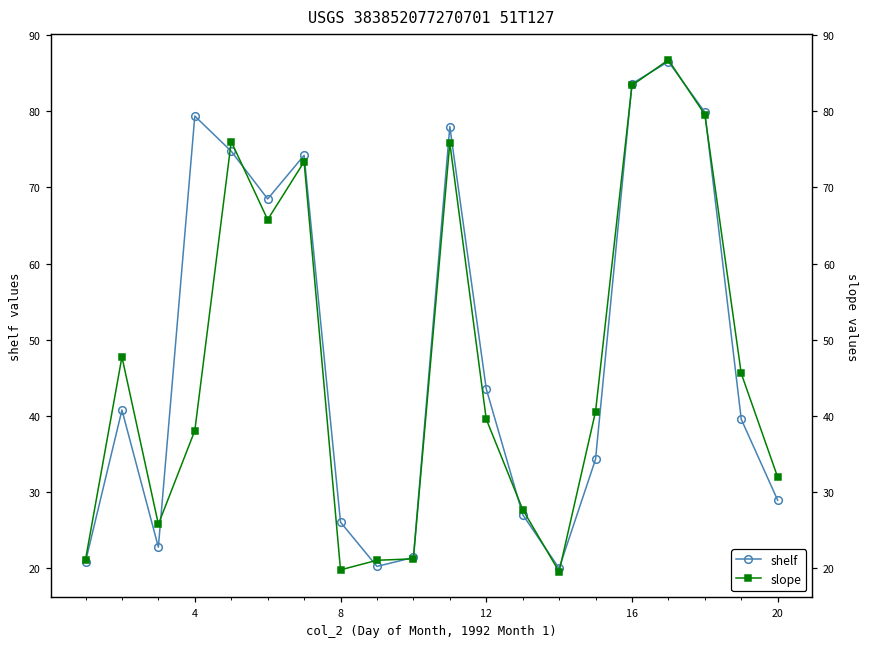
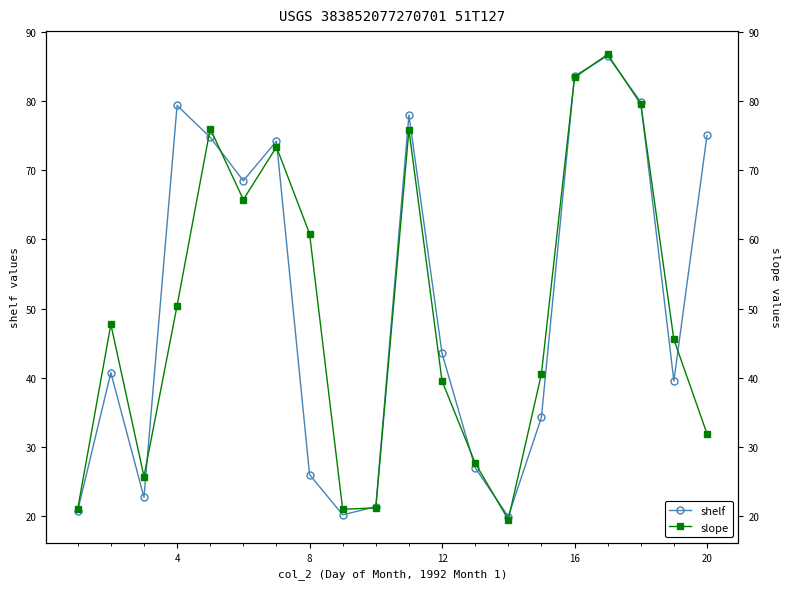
  {
    "shelf": {
      "4": 79,
      "8": 26,
      "12": 44,
-     "20": 29
+     "20": 75
    },
    "slope": {
-     "4": 38,
-     "8": 20,
+     "4": 50,
+     "8": 61,
      "12": 40,
      "20": 32
    }
  }
